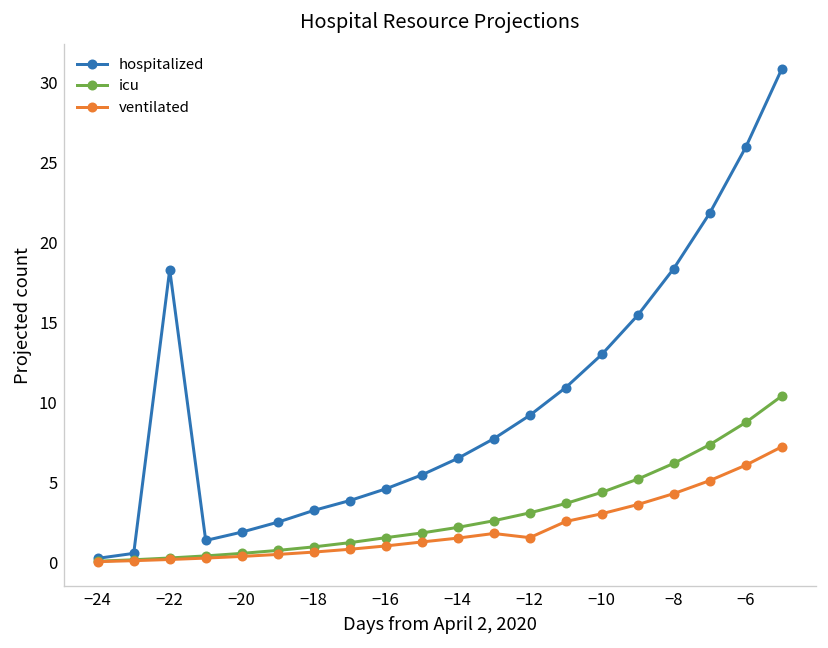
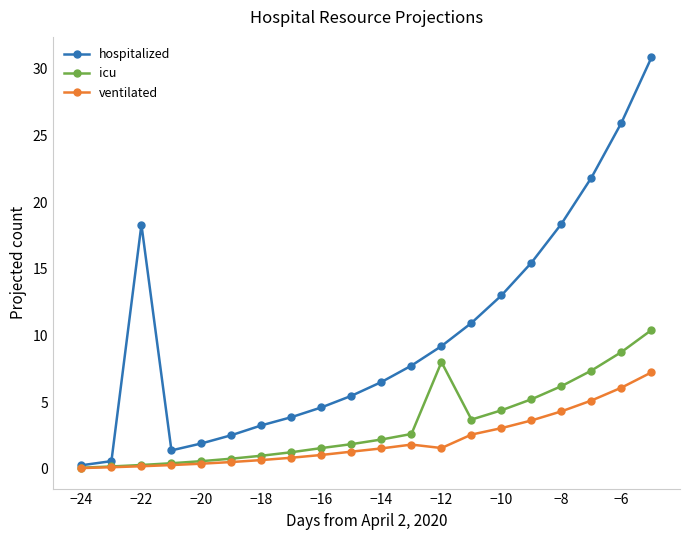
  {
    "hospitalized": {
      "−22": 18.3,
      "−20": 1.9,
      "−18": 3.3,
      "−16": 4.6,
      "−14": 6.5,
      "−12": 9.2,
      "−10": 13.0,
      "−8": 18.4,
      "−6": 26.0
    },
    "icu": {
      "−18": 1.0,
      "−16": 1.6,
      "−14": 2.2,
-     "−12": 3.1,
+     "−12": 8.0,
      "−10": 4.4,
      "−8": 6.2,
      "−6": 8.8
    },
    "ventilated": {
      "−18": 0.7,
      "−16": 1.0,
      "−14": 1.5,
      "−12": 1.6,
      "−10": 3.0,
      "−8": 4.3,
      "−6": 6.1
    }
  }
